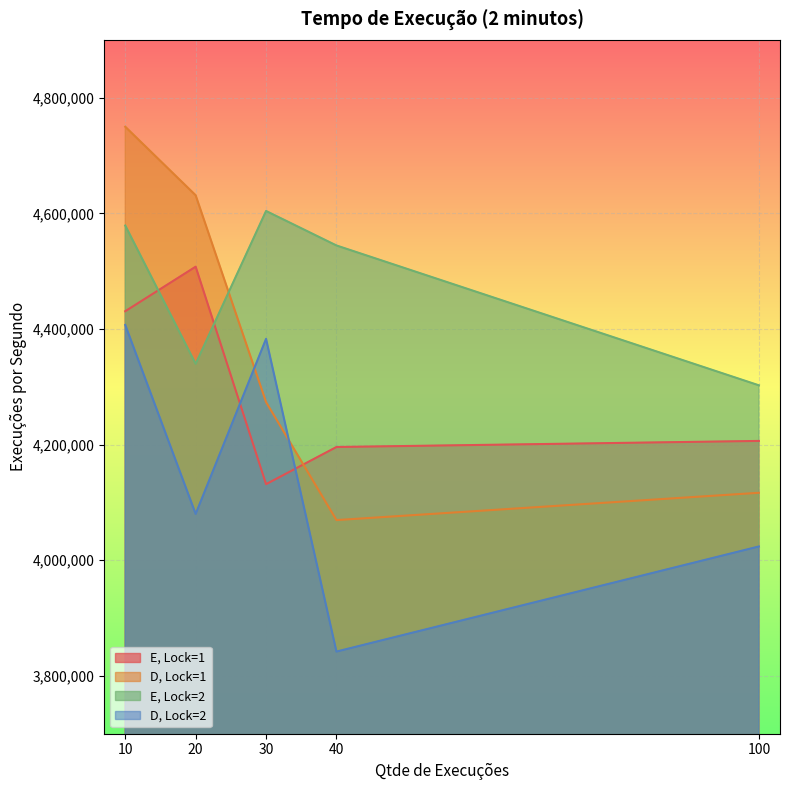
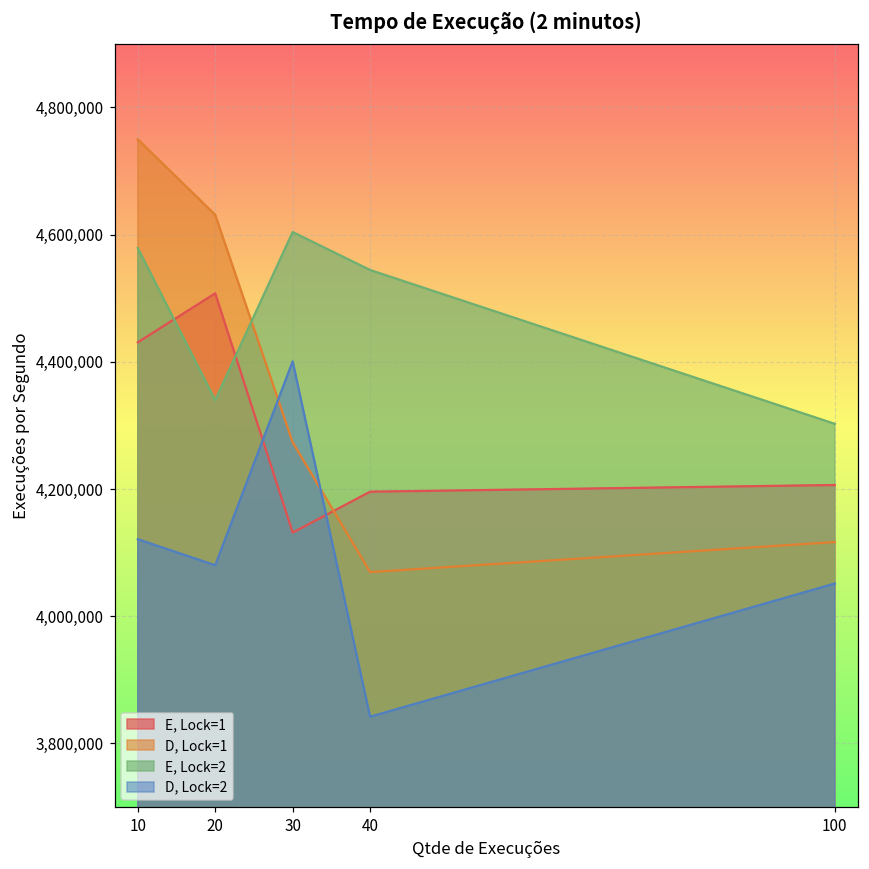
  {
    "E, Lock=2": {
      "10": "4,580,000",
      "20": "4,340,000",
      "30": "4,600,000",
      "40": "4,540,000",
      "100": "4,300,000"
    },
    "D, Lock=2": {
-     "10": "4,410,000",
+     "10": "4,120,000",
      "20": "4,080,000",
-     "30": "4,380,000",
+     "30": "4,400,000",
      "40": "3,840,000",
-     "100": "4,020,000"
+     "100": "4,050,000"
    }
  }
